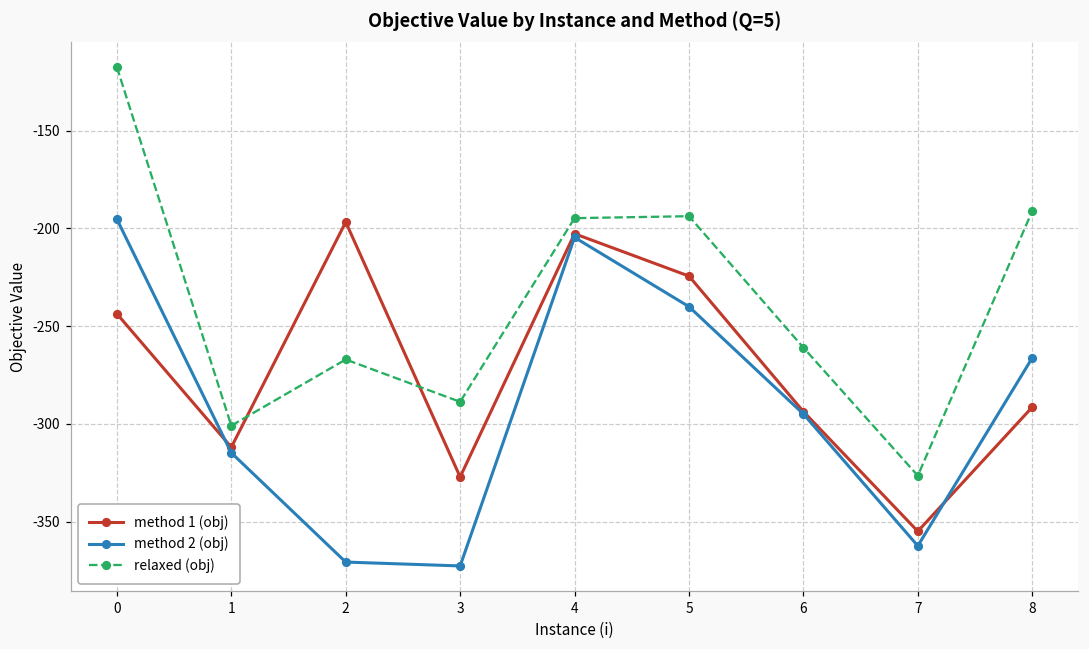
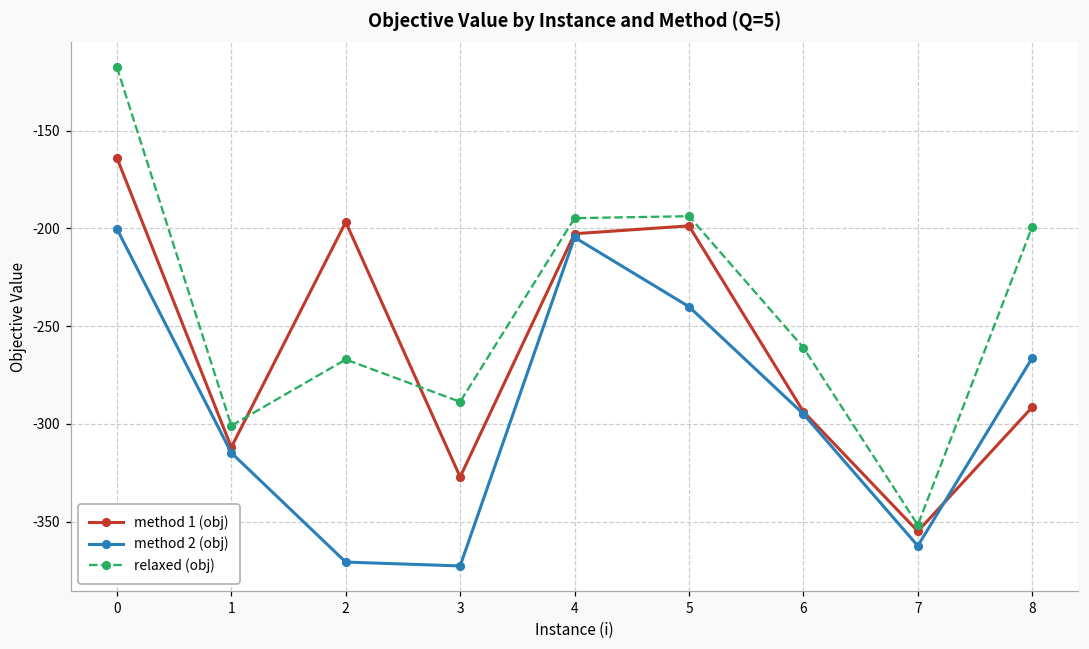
  {
    "method 1 (obj)": {
-     "0": -244,
+     "0": -164,
      "1": -312,
      "2": -197,
      "3": -327,
      "4": -203,
-     "5": -224,
+     "5": -199,
      "7": -355,
      "8": -291
    },
    "method 2 (obj)": {
-     "0": -195,
+     "0": -200,
      "1": -315,
      "2": -371,
      "3": -373,
      "4": -205,
      "5": -240,
      "7": -362,
      "8": -266
    },
    "relaxed (obj)": {
      "0": -118,
      "1": -301,
      "2": -267,
      "3": -289,
      "4": -195,
      "5": -194,
      "6": -261,
-     "7": -326,
-     "8": -191
+     "7": -352,
+     "8": -199
    }
  }
